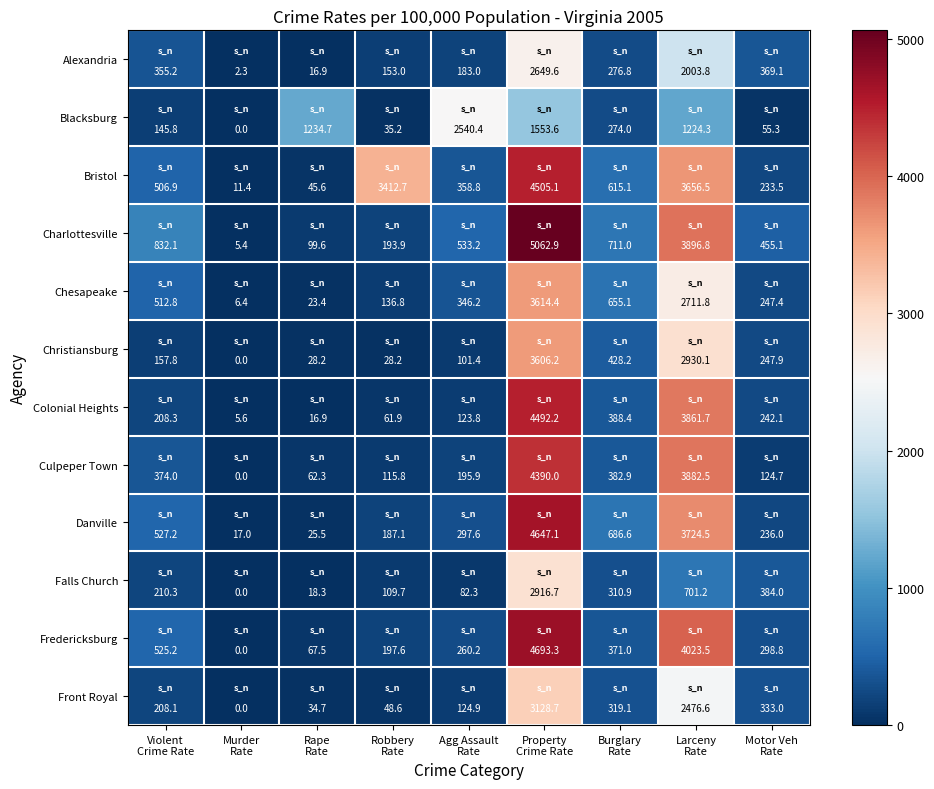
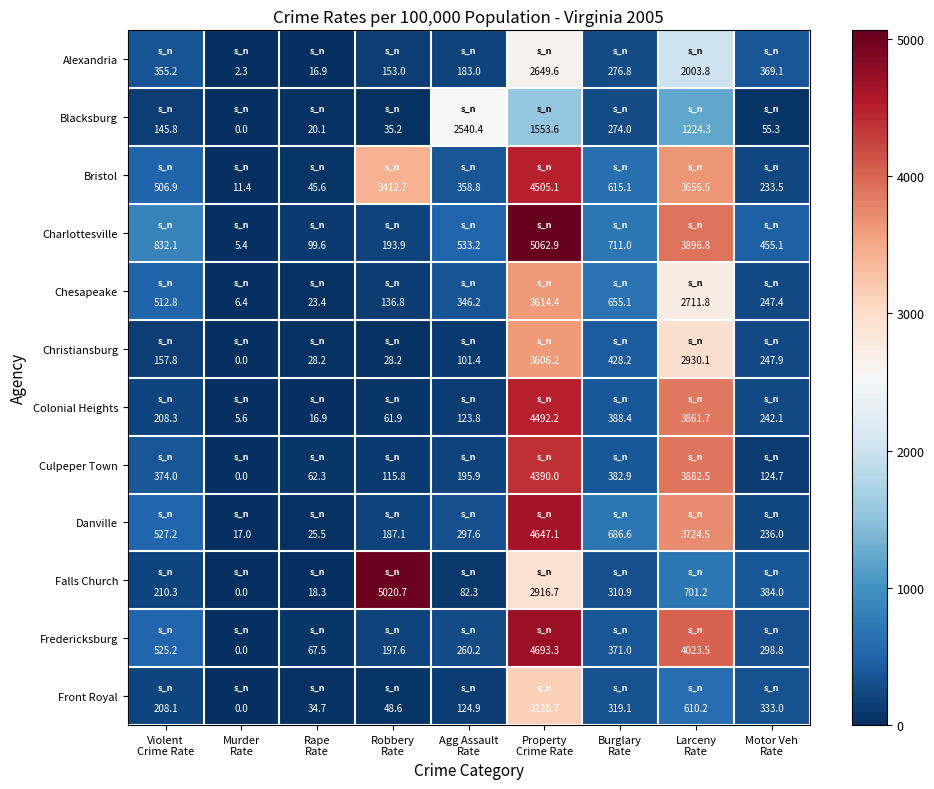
  {
    "Blacksburg": {
-     "Rape Rate": 1234.7
+     "Rape Rate": 20.1
    },
    "Falls Church": {
-     "Robbery Rate": 109.7
+     "Robbery Rate": 5020.7
    },
    "Front Royal": {
-     "Larceny Rate": 2476.6
+     "Larceny Rate": 610.2
    }
  }
